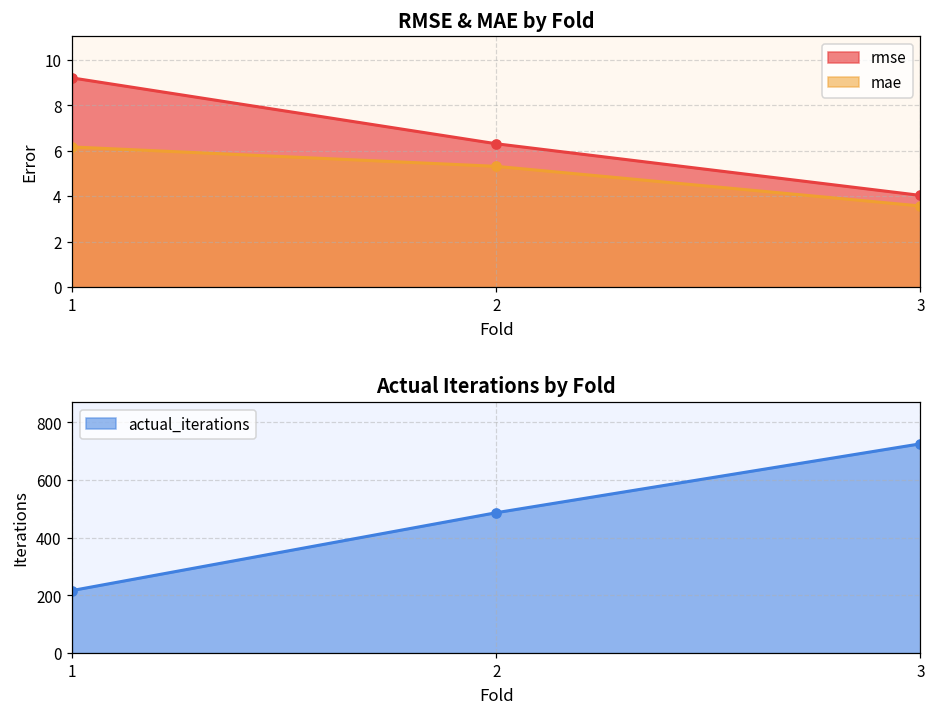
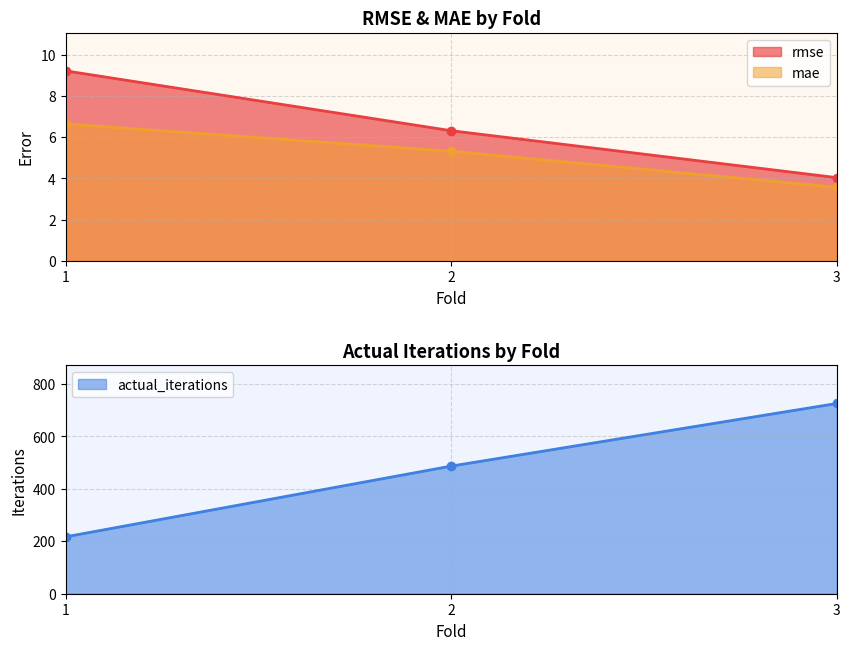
  {
    "RMSE & MAE by Fold": {
      "rmse": {
        "1": 9.2,
        "2": 6.3,
        "3": 4.0
      },
      "mae": {
-       "1": 6.2,
+       "1": 6.6,
        "2": 5.3,
        "3": 3.6
      }
    },
    "Actual Iterations by Fold": {
      "1": 220,
      "2": 490,
      "3": 730
    }
  }
